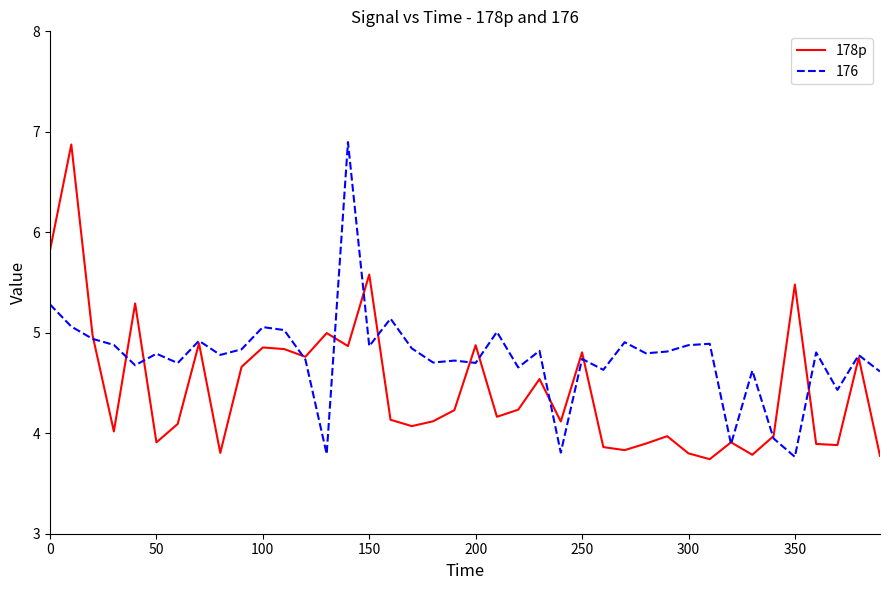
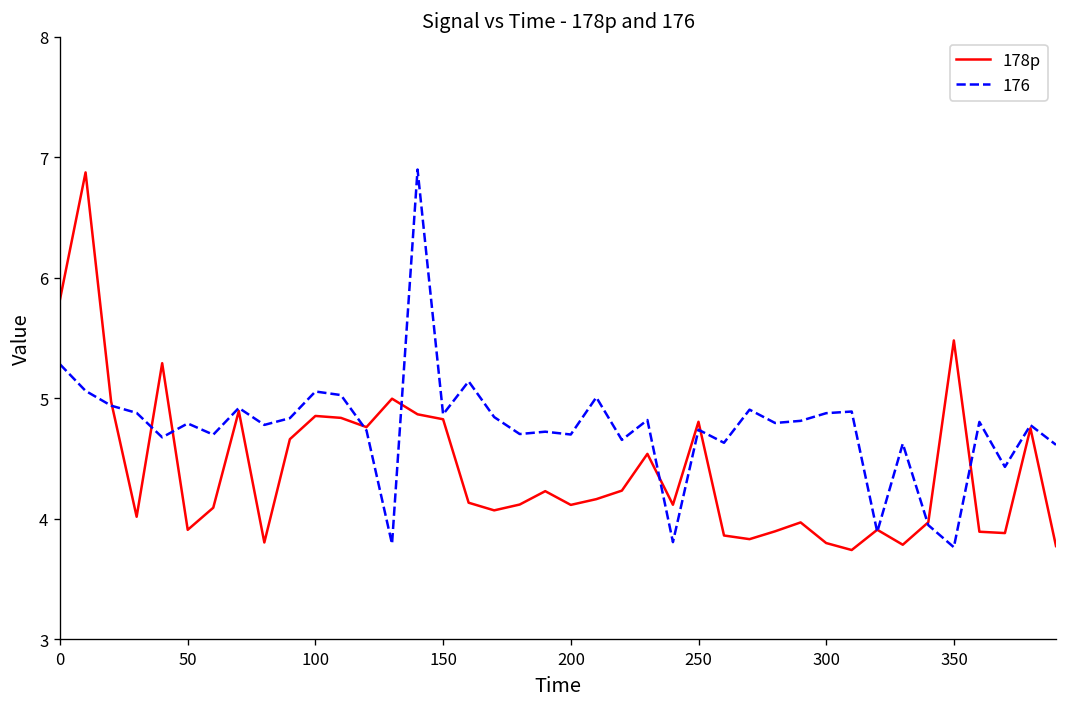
  {
    "178p": {
      "0": 5.82,
      "50": 3.91,
      "100": 4.85,
-     "150": 5.58,
-     "200": 4.88,
+     "150": 4.83,
+     "200": 4.12,
      "250": 4.81,
      "300": 3.80,
      "350": 5.48
    },
    "176": {
      "0": 5.28,
      "50": 4.79,
      "100": 5.06,
      "150": 4.87,
      "200": 4.70,
      "250": 4.74,
      "300": 4.88,
      "350": 3.76
    }
  }
